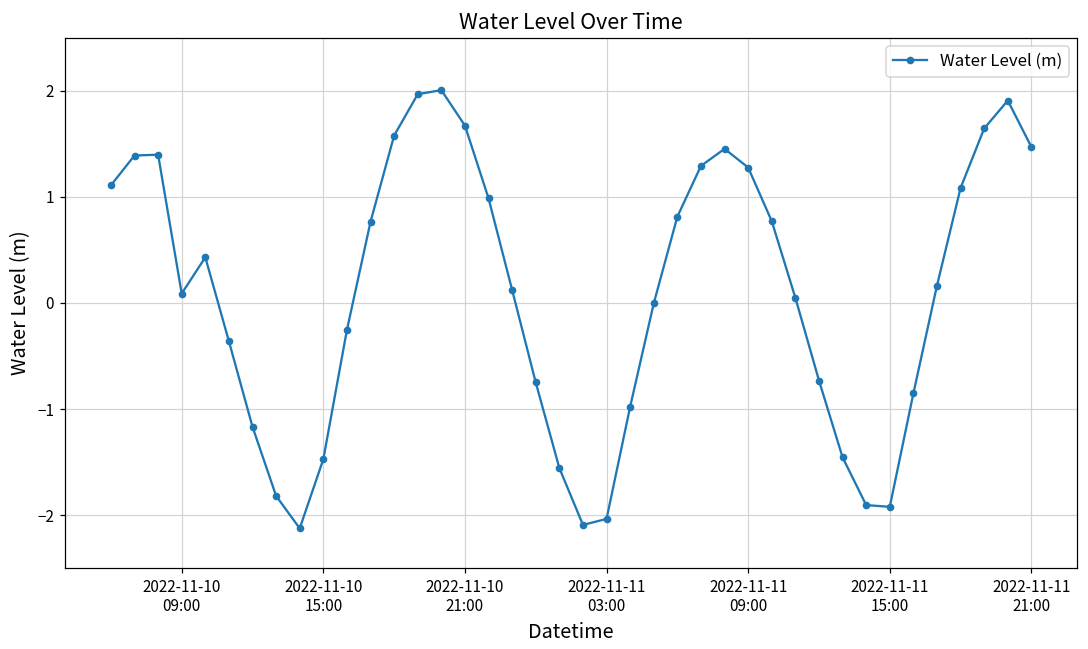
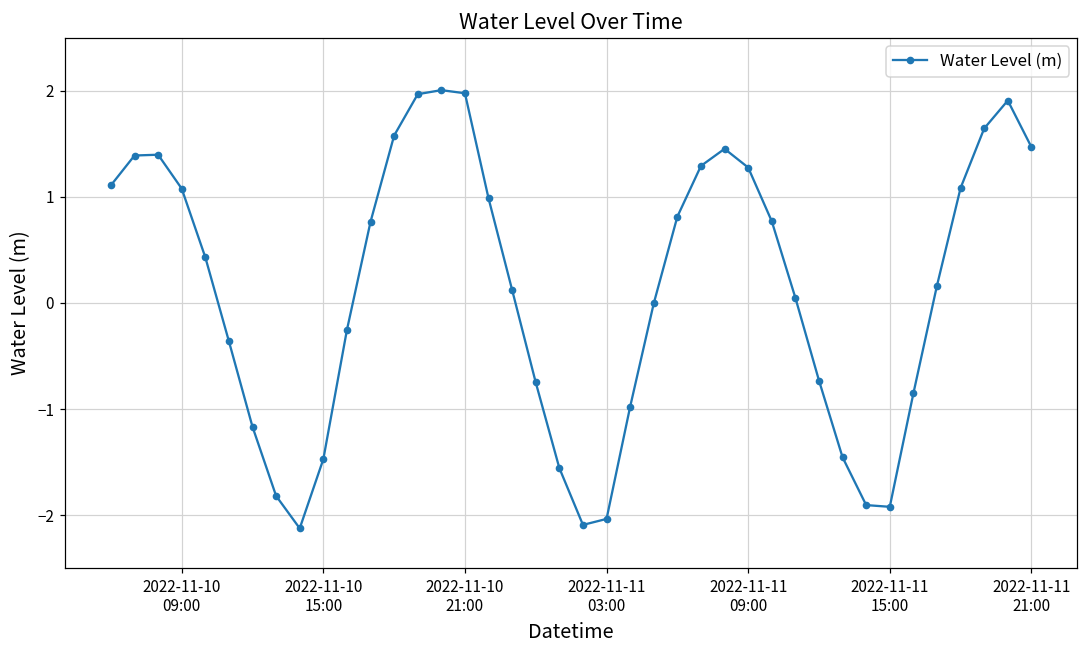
  {
-   "2022-11-10 09:00": 0.1,
+   "2022-11-10 09:00": 1.1,
    "2022-11-10 15:00": -1.5,
-   "2022-11-10 21:00": 1.7,
+   "2022-11-10 21:00": 2.0,
    "2022-11-11 03:00": -2.0,
    "2022-11-11 09:00": 1.3,
    "2022-11-11 15:00": -1.9,
    "2022-11-11 21:00": 1.5
  }
